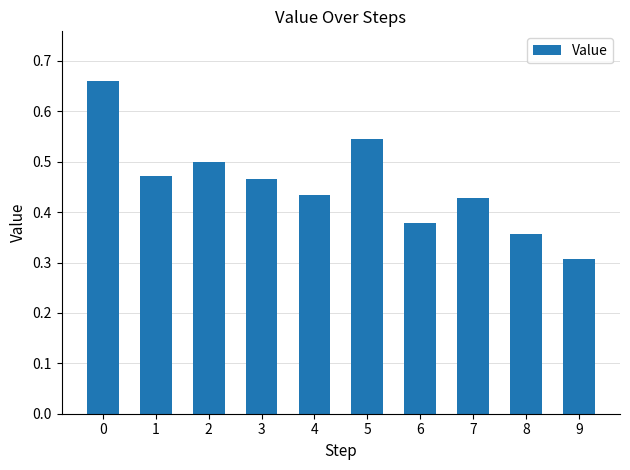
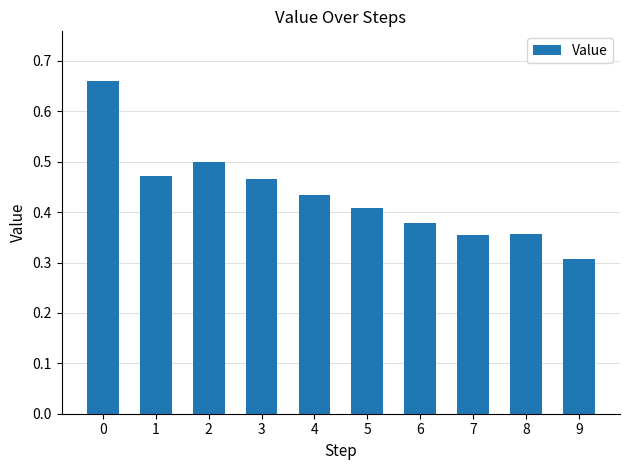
  {
    "0": 0.66,
    "1": 0.47,
    "2": 0.50,
    "3": 0.46,
    "4": 0.43,
-   "5": 0.54,
+   "5": 0.41,
    "6": 0.38,
-   "7": 0.43,
+   "7": 0.35,
    "8": 0.36,
    "9": 0.31
  }
